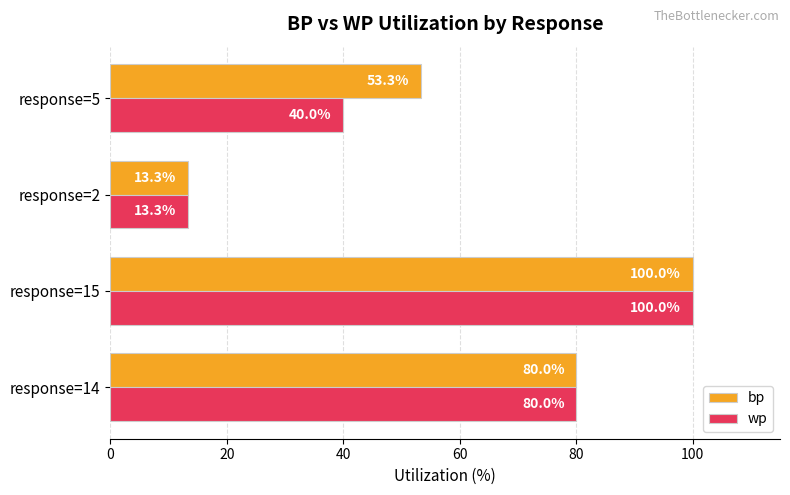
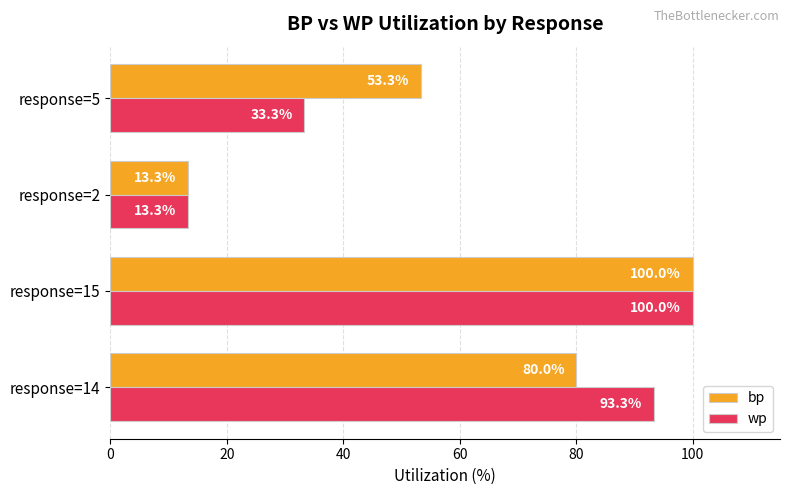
  {
    "bp": {
      "response=5": "53.3%",
      "response=2": "13.3%",
      "response=15": "100.0%",
      "response=14": "80.0%"
    },
    "wp": {
-     "response=5": "40.0%",
+     "response=5": "33.3%",
      "response=2": "13.3%",
      "response=15": "100.0%",
-     "response=14": "80.0%"
+     "response=14": "93.3%"
    }
  }
